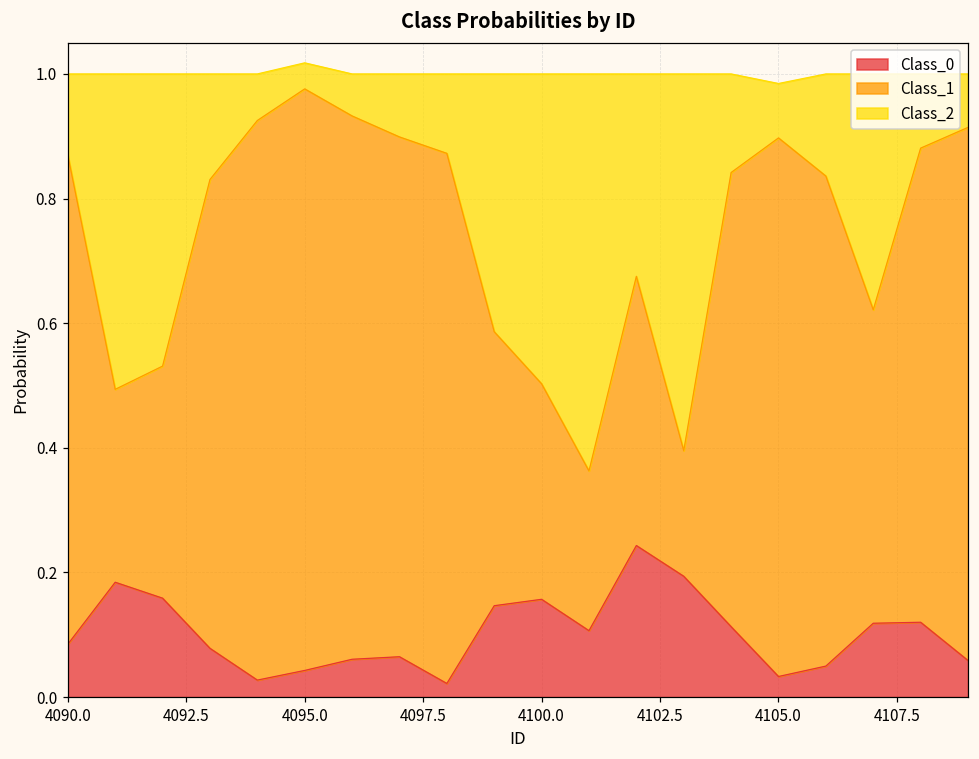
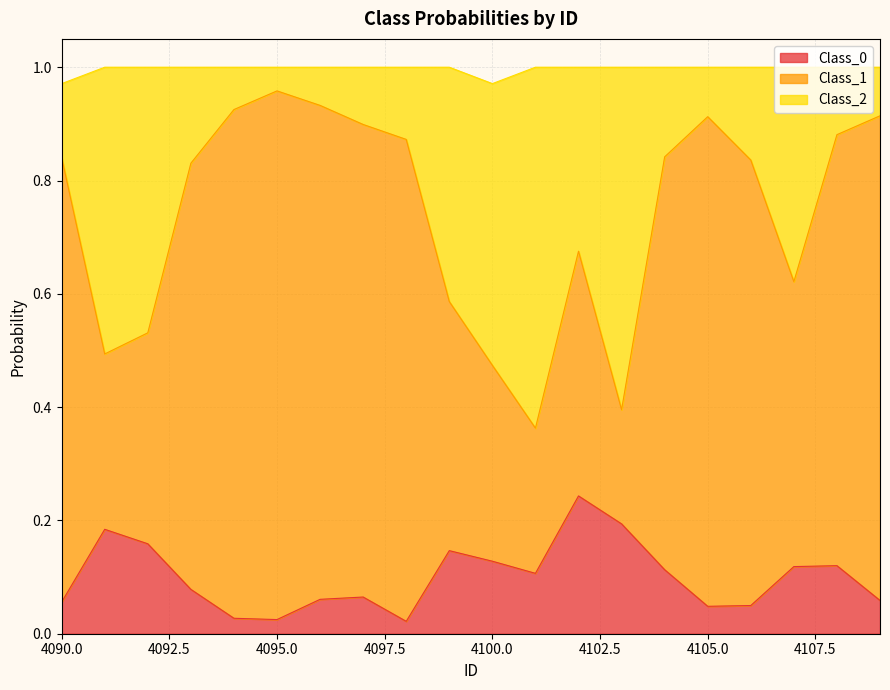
  {
    "Class_0": {
-     "4090.0": 0.08,
-     "4095.0": 0.04,
-     "4100.0": 0.16,
-     "4105.0": 0.03
+     "4090.0": 0.06,
+     "4095.0": 0.02,
+     "4100.0": 0.13,
+     "4105.0": 0.05
    },
    "Class_1": {
      "4090.0": 0.78,
      "4095.0": 0.93,
      "4100.0": 0.35,
      "4105.0": 0.86
    },
    "Class_2": {
      "4090.0": 0.13,
      "4095.0": 0.04,
      "4100.0": 0.50,
      "4105.0": 0.09
    }
  }
